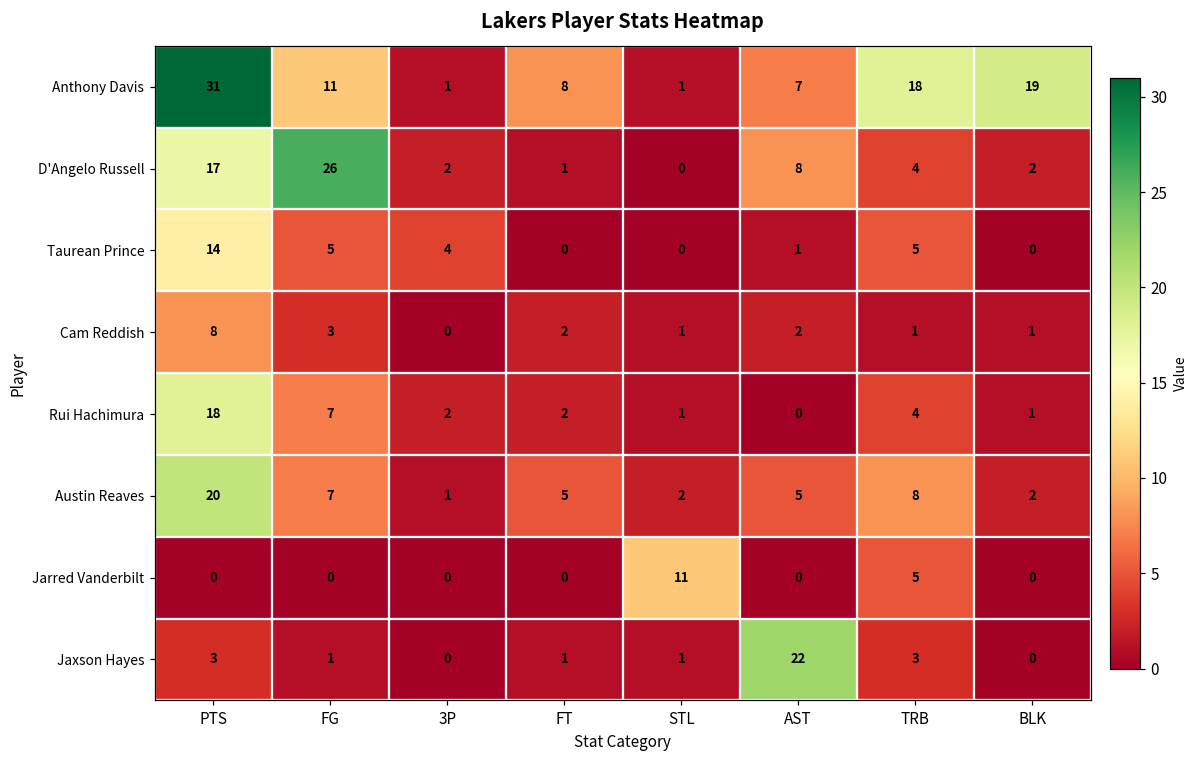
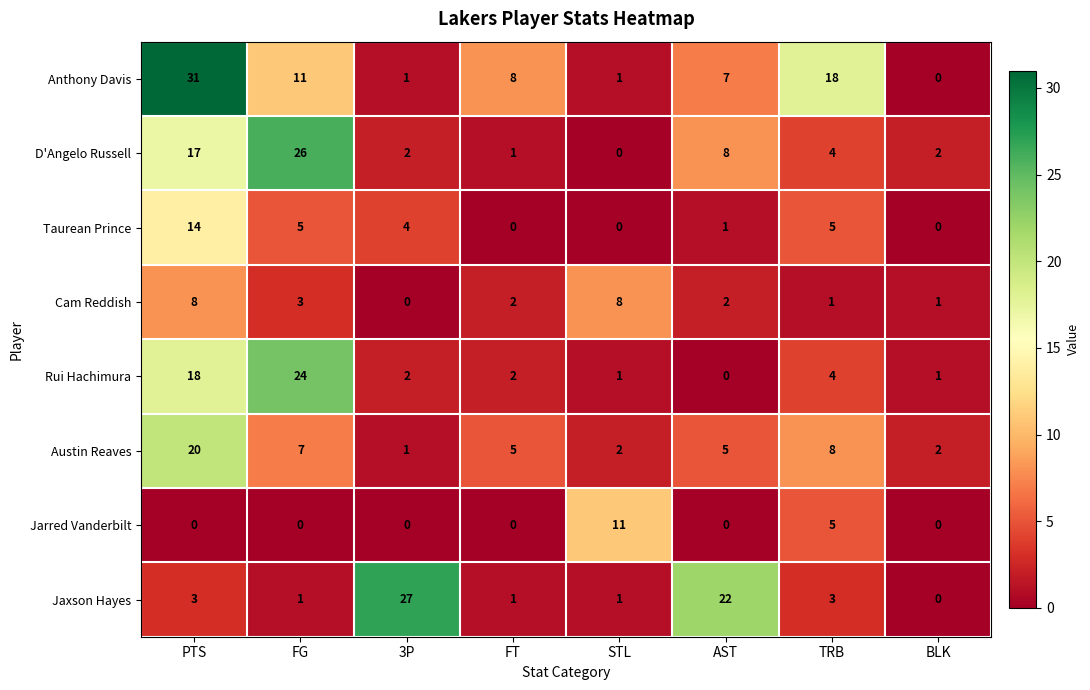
  {
    "Anthony Davis": {
      "PTS": 31,
      "FG": 11,
      "3P": 1,
      "FT": 8,
      "STL": 1,
      "AST": 7,
      "TRB": 18,
-     "BLK": 19
+     "BLK": 0
    },
    "D'Angelo Russell": {
      "PTS": 17,
      "FG": 26,
      "3P": 2,
      "FT": 1,
      "STL": 0,
      "AST": 8,
      "TRB": 4,
      "BLK": 2
    },
    "Taurean Prince": {
      "PTS": 14,
      "FG": 5,
      "3P": 4,
      "FT": 0,
      "STL": 0,
      "AST": 1,
      "TRB": 5,
      "BLK": 0
    },
    "Cam Reddish": {
      "PTS": 8,
      "FG": 3,
      "3P": 0,
      "FT": 2,
-     "STL": 1,
+     "STL": 8,
      "AST": 2,
      "TRB": 1,
      "BLK": 1
    },
    "Rui Hachimura": {
      "PTS": 18,
-     "FG": 7,
+     "FG": 24,
      "3P": 2,
      "FT": 2,
      "STL": 1,
      "AST": 0,
      "TRB": 4,
      "BLK": 1
    },
    "Austin Reaves": {
      "PTS": 20,
      "FG": 7,
      "3P": 1,
      "FT": 5,
      "STL": 2,
      "AST": 5,
      "TRB": 8,
      "BLK": 2
    },
    "Jarred Vanderbilt": {
      "PTS": 0,
      "FG": 0,
      "3P": 0,
      "FT": 0,
      "STL": 11,
      "AST": 0,
      "TRB": 5,
      "BLK": 0
    },
    "Jaxson Hayes": {
      "PTS": 3,
      "FG": 1,
-     "3P": 0,
+     "3P": 27,
      "FT": 1,
      "STL": 1,
      "AST": 22,
      "TRB": 3,
      "BLK": 0
    }
  }
